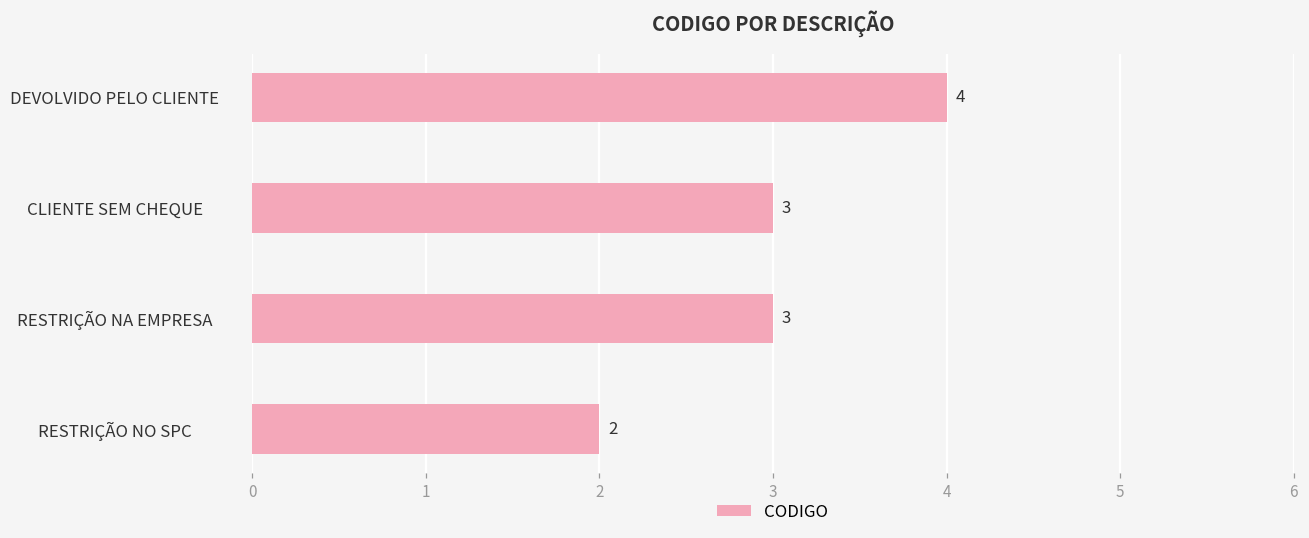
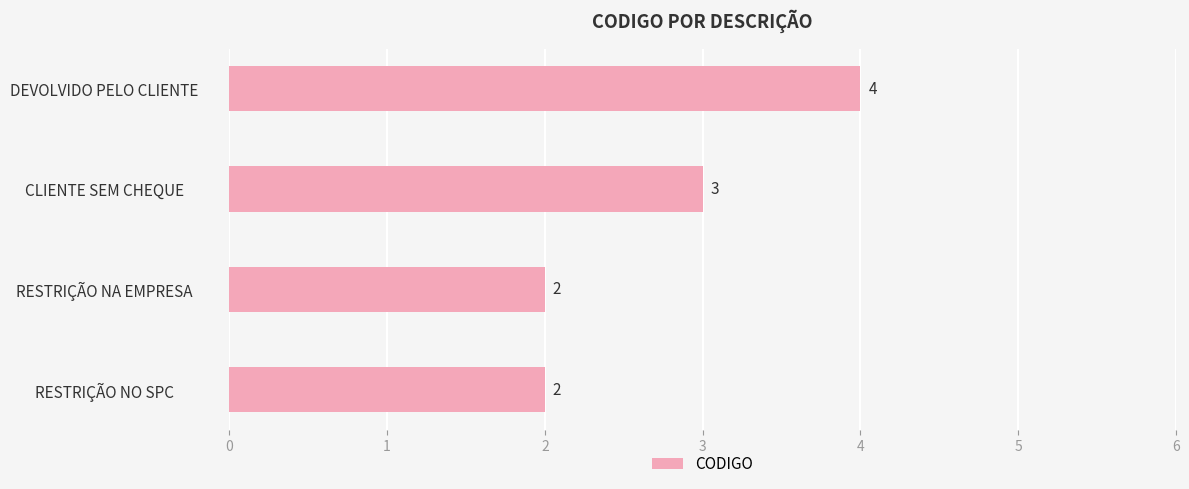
  {
    "DEVOLVIDO PELO CLIENTE": 4,
    "CLIENTE SEM CHEQUE": 3,
-   "RESTRIÇÃO NA EMPRESA": 3,
+   "RESTRIÇÃO NA EMPRESA": 2,
    "RESTRIÇÃO NO SPC": 2
  }
